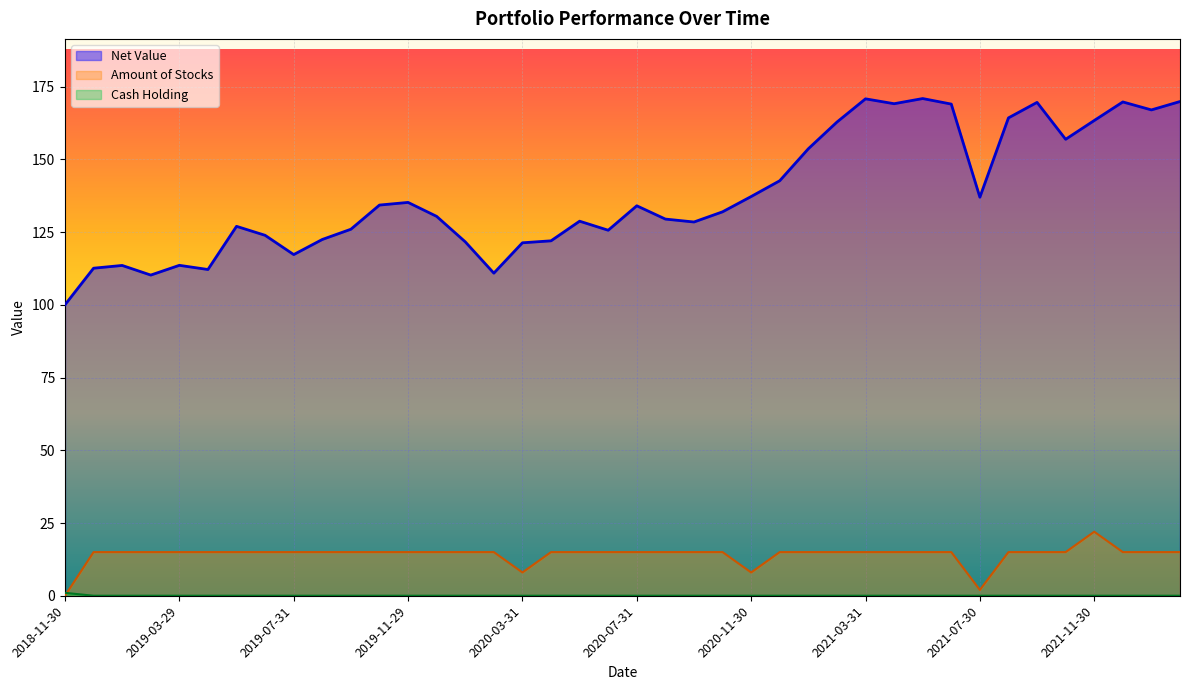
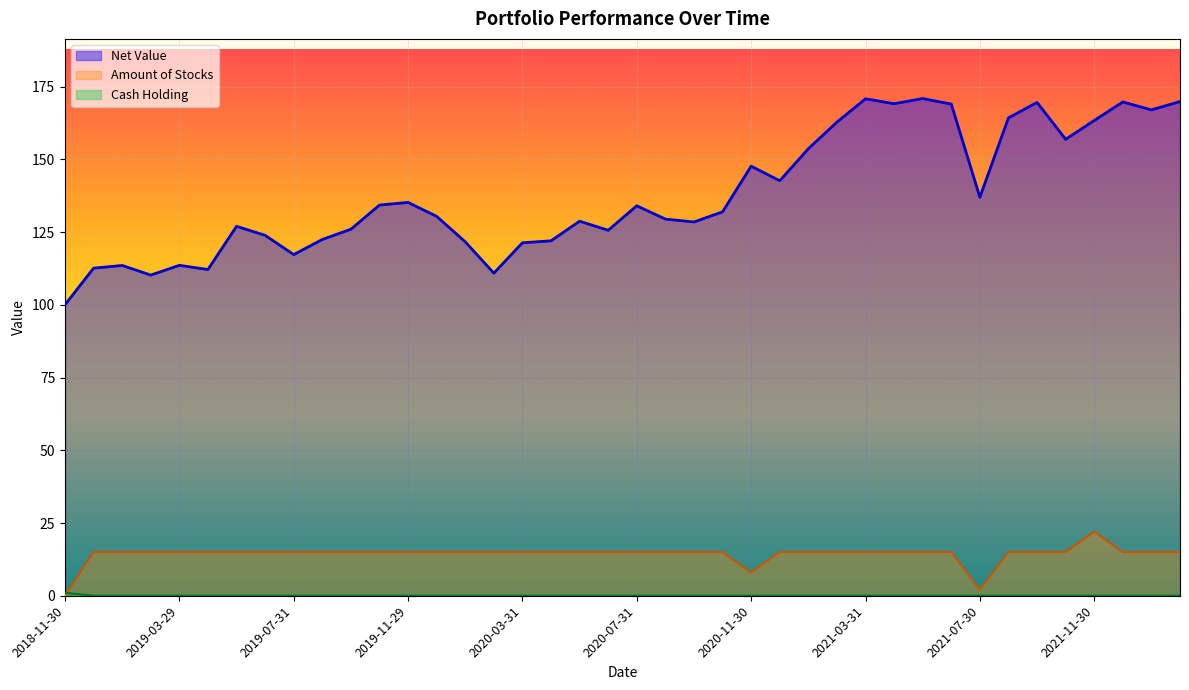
  {
    "Net Value": {
      "2018-11-30": 100,
      "2019-03-29": 114,
      "2019-07-31": 117,
      "2019-11-29": 135,
      "2020-03-31": 121,
      "2020-07-31": 134,
-     "2020-11-30": 137,
+     "2020-11-30": 148,
      "2021-03-31": 171,
      "2021-07-30": 137,
      "2021-11-30": 163
    },
    "Amount of Stocks": {
      "2018-11-30": 0,
      "2019-03-29": 15,
      "2019-07-31": 15,
      "2019-11-29": 15,
-     "2020-03-31": 8,
+     "2020-03-31": 15,
      "2020-07-31": 15,
      "2020-11-30": 8,
      "2021-03-31": 15,
      "2021-07-30": 2,
      "2021-11-30": 22
    },
    "Cash Holding": {
      "2018-11-30": 1,
      "2019-03-29": 0,
      "2019-07-31": 0,
      "2019-11-29": 0,
      "2020-03-31": 0,
      "2020-07-31": 0,
      "2020-11-30": 0,
      "2021-03-31": 0,
      "2021-07-30": 0,
      "2021-11-30": 0
    }
  }
